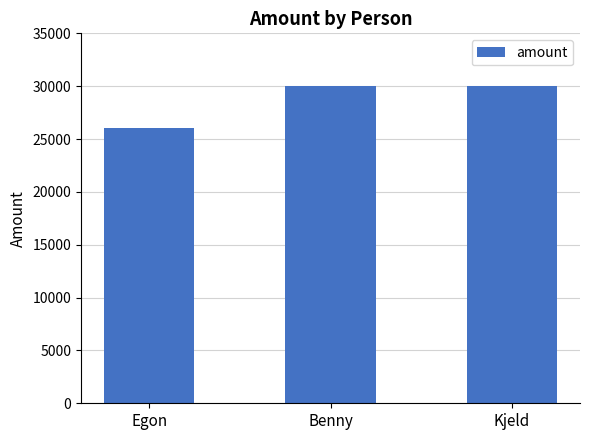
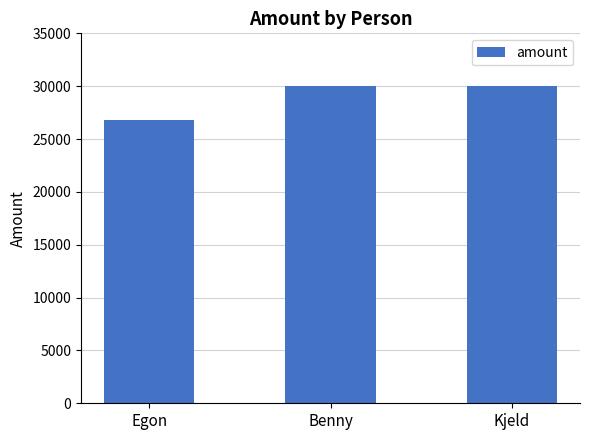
  {
-   "Egon": 26000,
+   "Egon": 26800,
    "Benny": 30000,
    "Kjeld": 30000
  }
